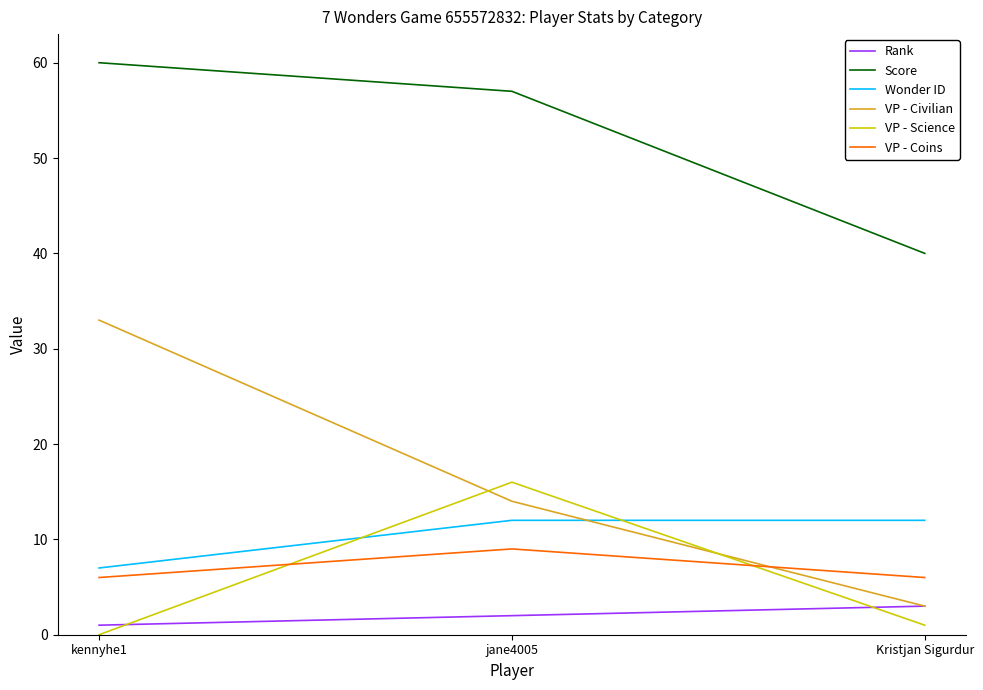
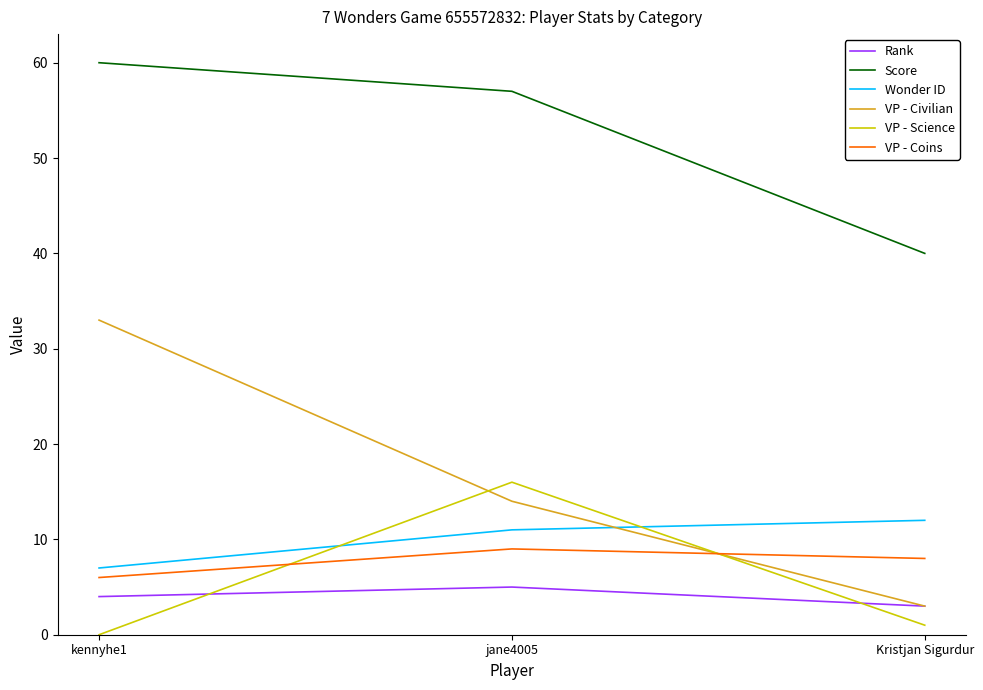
  {
    "Rank": {
-     "kennyhe1": 1,
-     "jane4005": 2
+     "kennyhe1": 4,
+     "jane4005": 5
    },
    "Score": {
      "kennyhe1": 60,
      "jane4005": 57,
      "Kristjan Sigurdur": 40
    },
    "Wonder ID": {
      "kennyhe1": 7,
-     "jane4005": 12,
+     "jane4005": 11,
      "Kristjan Sigurdur": 12
    },
    "VP - Coins": {
      "kennyhe1": 6,
      "jane4005": 9,
-     "Kristjan Sigurdur": 6
+     "Kristjan Sigurdur": 8
    }
  }
